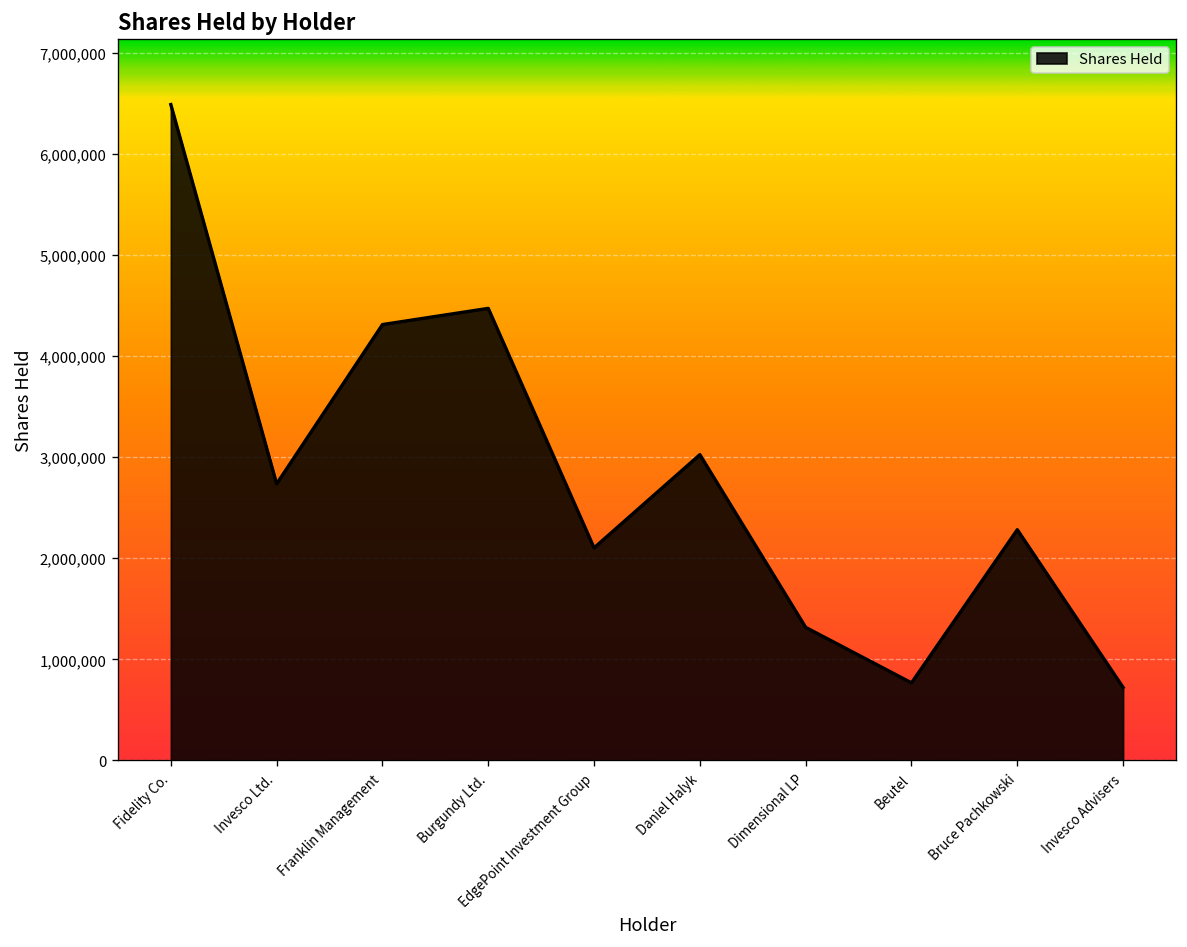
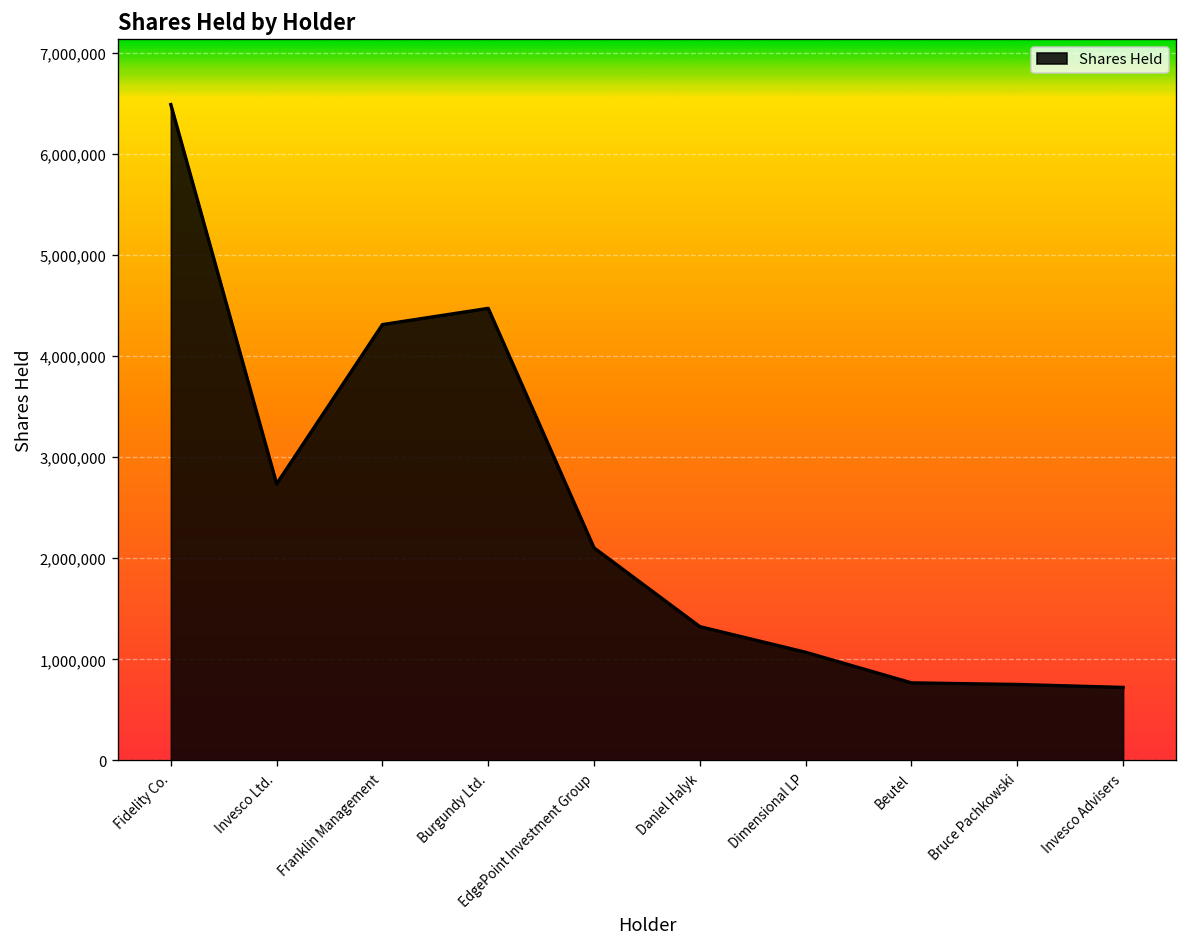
  {
    "Fidelity Co.": "6,500,000",
    "Invesco Ltd.": "2,700,000",
    "Franklin Management": "4,300,000",
    "Burgundy Ltd.": "4,500,000",
    "EdgePoint Investment Group": "2,100,000",
-   "Daniel Halyk": "3,000,000",
-   "Dimensional LP": "1,300,000",
+   "Daniel Halyk": "1,300,000",
+   "Dimensional LP": "1,100,000",
    "Beutel": "800,000",
-   "Bruce Pachkowski": "2,300,000",
+   "Bruce Pachkowski": "800,000",
    "Invesco Advisers": "700,000"
  }
